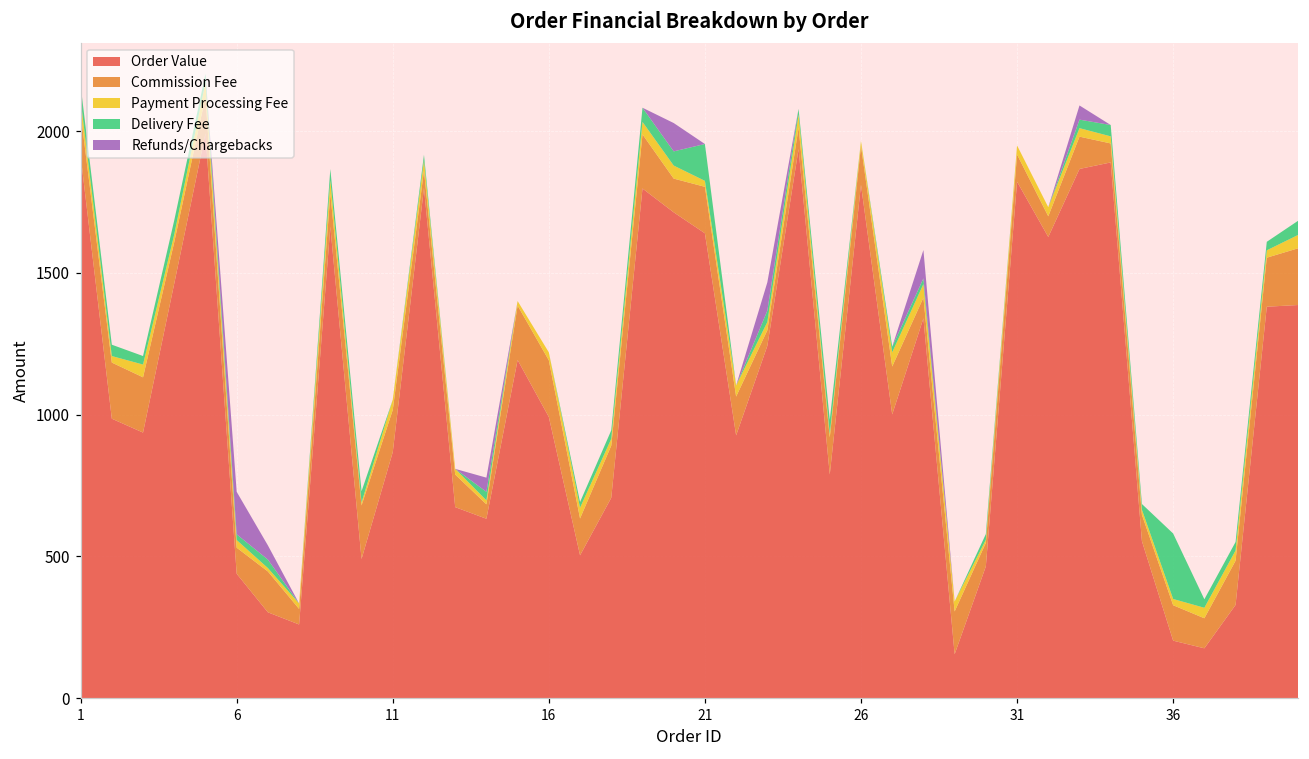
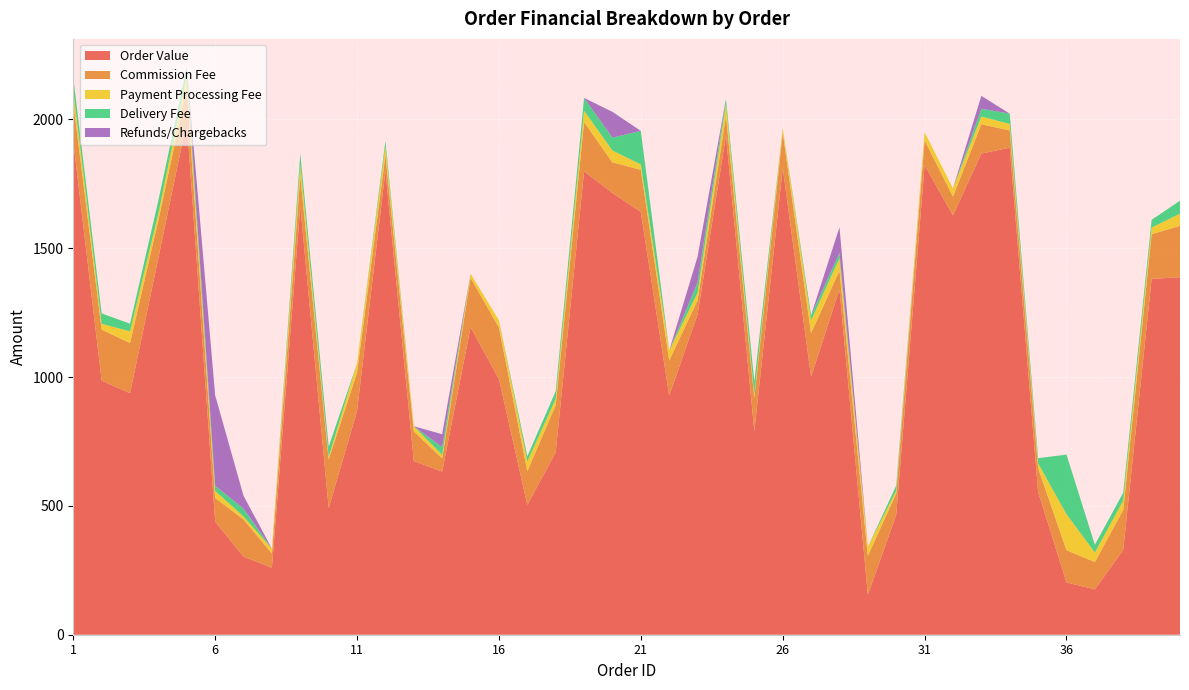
  {
    "Payment Processing Fee": {
      "1": 50,
      "6": 30,
      "21": 20,
-     "36": 20
+     "36": 140
    },
    "Delivery Fee": {
      "6": 20
    },
    "Refunds/Chargebacks": {
-     "6": 150
+     "6": 350
    }
  }
